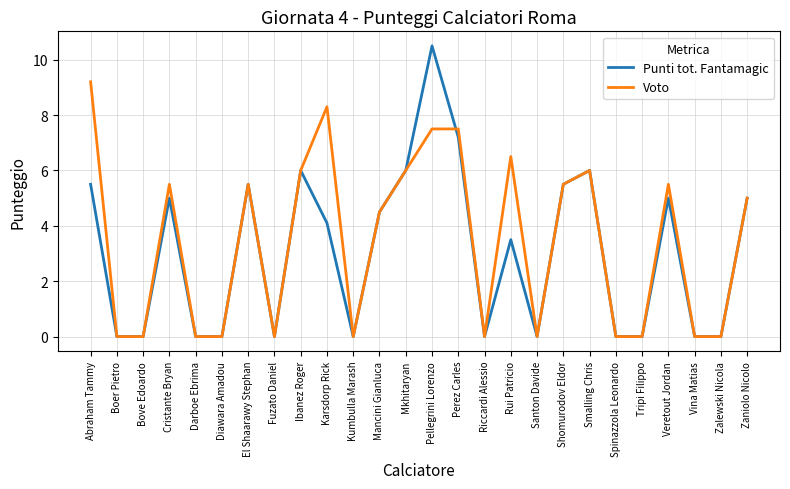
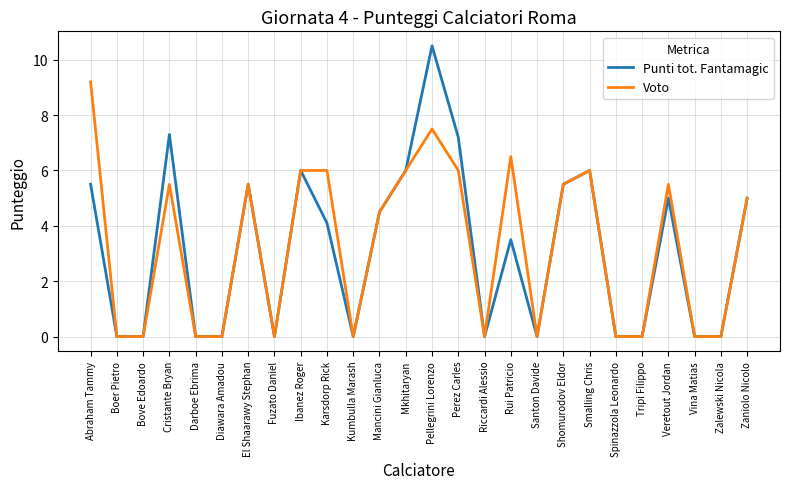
  {
    "Punti tot. Fantamagic": {
      "Abraham Tammy": 5.5,
-     "Cristante Bryan": 5.0,
+     "Cristante Bryan": 7.3,
      "Karsdorp Rick": 4.1,
      "Pellegrini Lorenzo": 10.5,
      "Perez Carles": 7.2,
      "Rui Patricio": 3.5,
      "Veretout Jordan": 5.0
    },
    "Voto": {
      "Abraham Tammy": 9.2,
      "Cristante Bryan": 5.5,
-     "Karsdorp Rick": 8.3,
+     "Karsdorp Rick": 6.0,
      "Pellegrini Lorenzo": 7.5,
-     "Perez Carles": 7.5,
+     "Perez Carles": 6.0,
      "Rui Patricio": 6.5,
      "Veretout Jordan": 5.5
    }
  }
